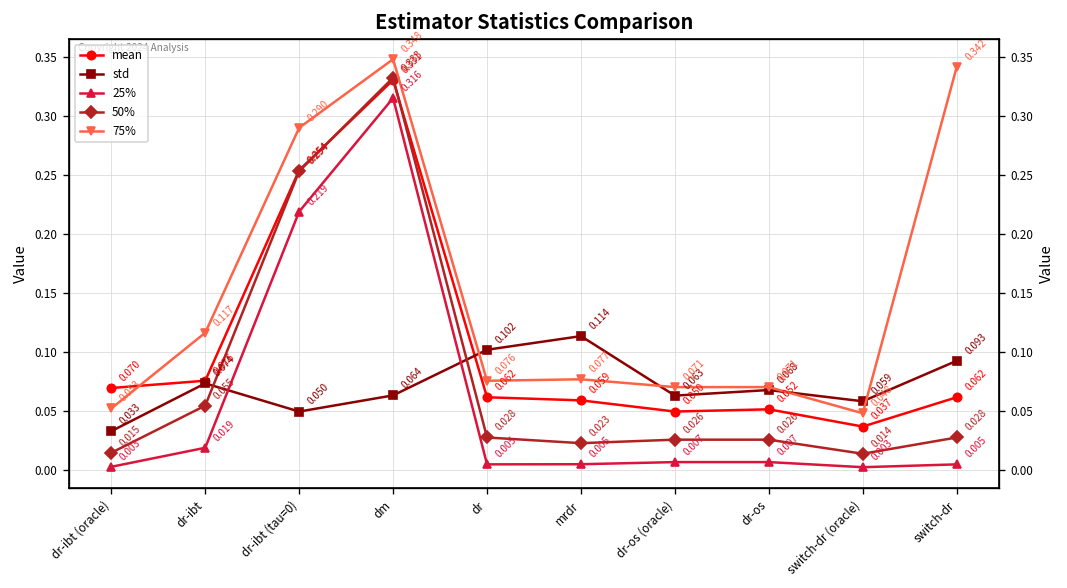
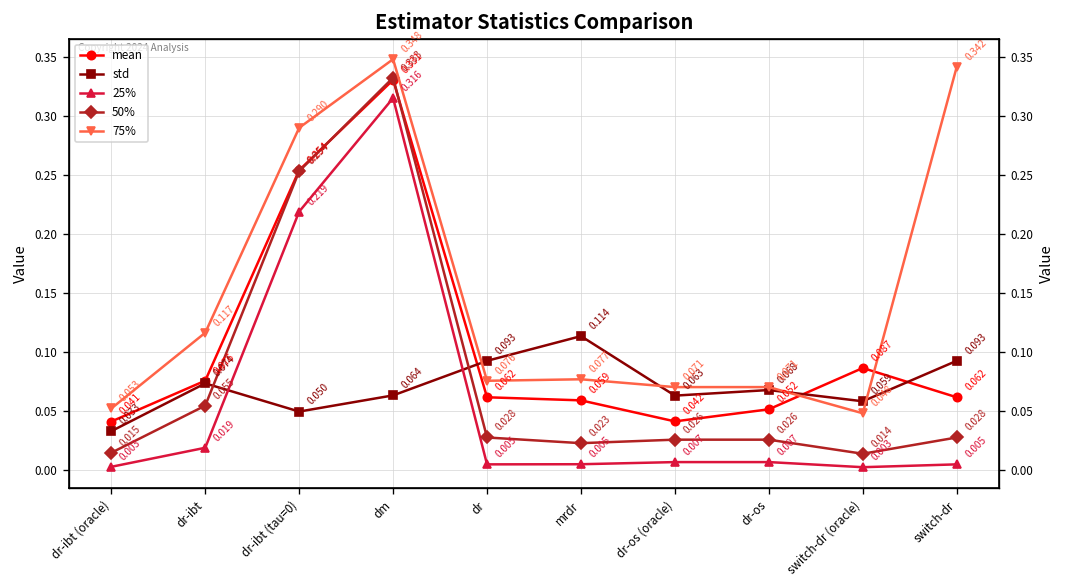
  {
    "mean": {
-     "dr-ibt (oracle)": 0.070,
-     "dr-os (oracle)": 0.050,
-     "switch-dr (oracle)": 0.037,
+     "dr-ibt (oracle)": 0.041,
+     "dr-os (oracle)": 0.042,
+     "switch-dr (oracle)": 0.087,
      "switch-dr": 0.062
    },
    "std": {
      "dr-ibt (tau=0)": 0.050,
      "dm": 0.064,
-     "dr": 0.102,
+     "dr": 0.093,
      "mrdr": 0.114,
      "switch-dr": 0.093
    },
    "75%": {
      "dr-ibt": 0.117,
      "dr-ibt (tau=0)": 0.290,
      "switch-dr": 0.342
    }
  }
